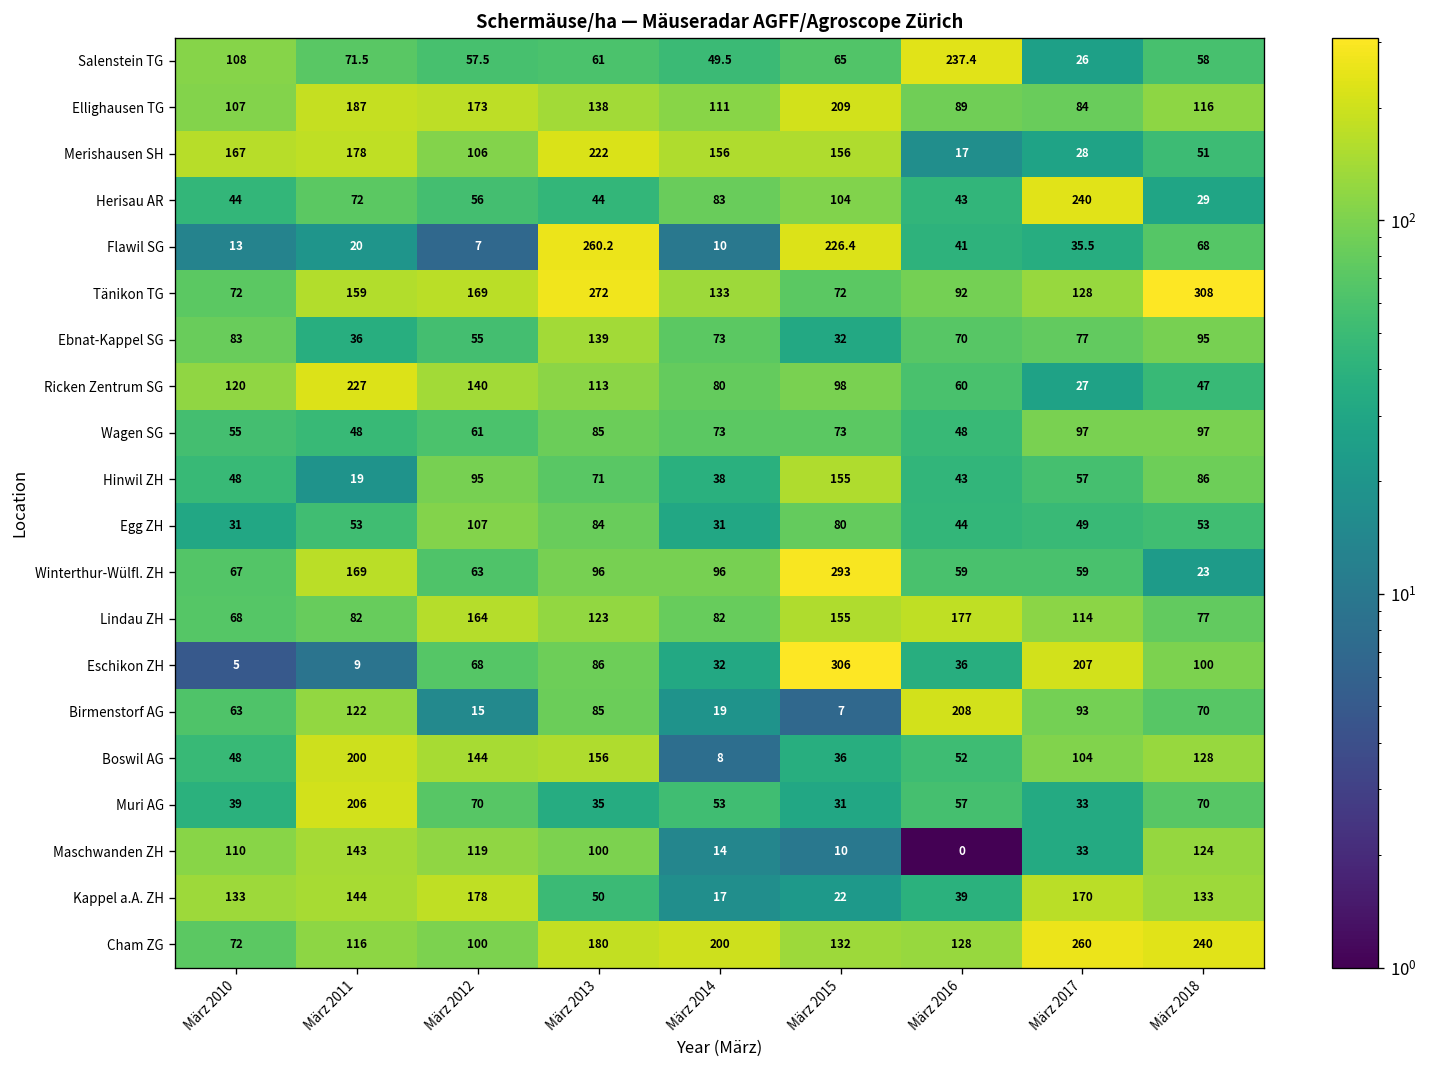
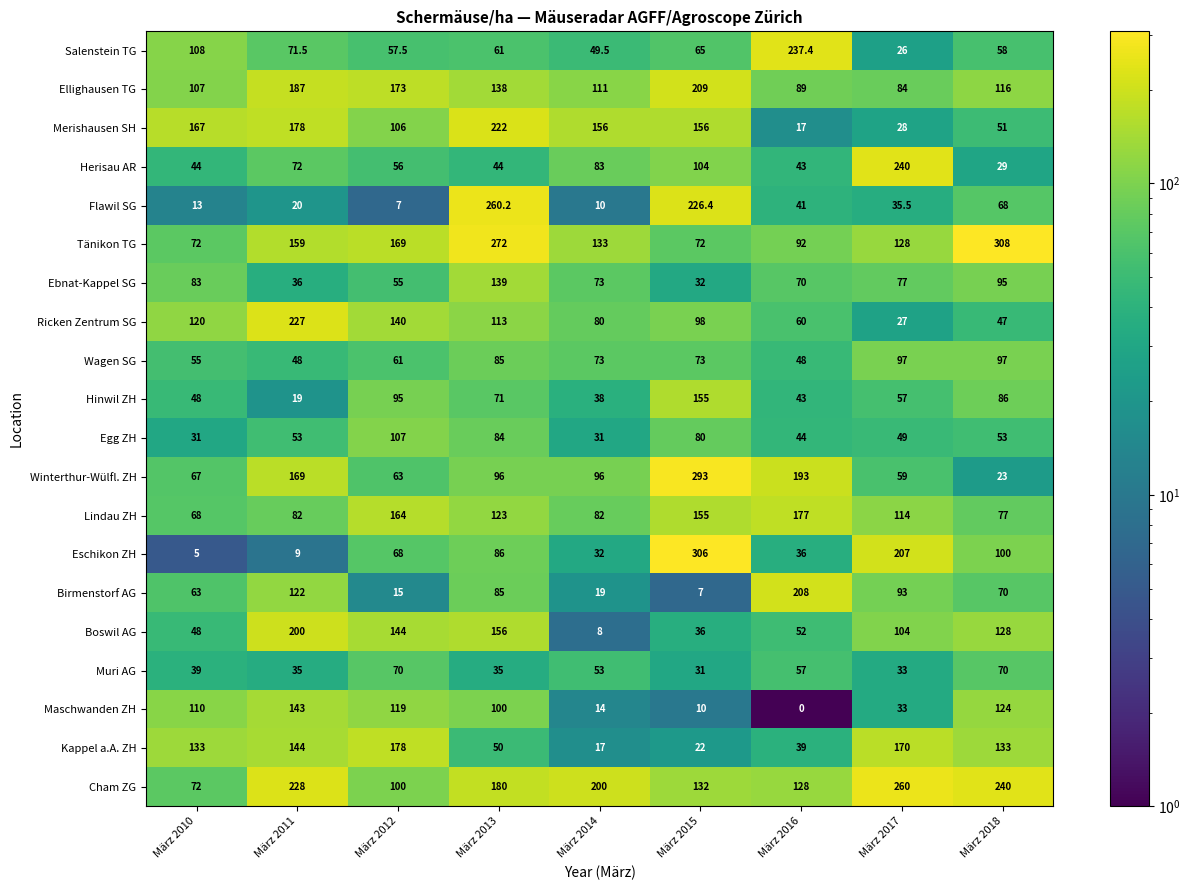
  {
    "Salenstein TG": {
      "März 2010": 108,
      "März 2011": 71.5,
      "März 2012": 57.5,
      "März 2013": 61,
      "März 2014": 49.5,
      "März 2015": 65,
      "März 2016": 237.4,
      "März 2017": 26,
      "März 2018": 58
    },
    "Ellighausen TG": {
      "März 2010": 107,
      "März 2011": 187,
      "März 2012": 173,
      "März 2013": 138,
      "März 2014": 111,
      "März 2015": 209,
      "März 2016": 89,
      "März 2017": 84,
      "März 2018": 116
    },
    "Merishausen SH": {
      "März 2010": 167,
      "März 2011": 178,
      "März 2012": 106,
      "März 2013": 222,
      "März 2014": 156,
      "März 2015": 156,
      "März 2016": 17,
      "März 2017": 28,
      "März 2018": 51
    },
    "Herisau AR": {
      "März 2010": 44,
      "März 2011": 72,
      "März 2012": 56,
      "März 2013": 44,
      "März 2014": 83,
      "März 2015": 104,
      "März 2016": 43,
      "März 2017": 240,
      "März 2018": 29
    },
    "Flawil SG": {
      "März 2010": 13,
      "März 2011": 20,
      "März 2012": 7,
      "März 2013": 260.2,
      "März 2014": 10,
      "März 2015": 226.4,
      "März 2016": 41,
      "März 2017": 35.5,
      "März 2018": 68
    },
    "Tänikon TG": {
      "März 2010": 72,
      "März 2011": 159,
      "März 2012": 169,
      "März 2013": 272,
      "März 2014": 133,
      "März 2015": 72,
      "März 2016": 92,
      "März 2017": 128,
      "März 2018": 308
    },
    "Ebnat-Kappel SG": {
      "März 2010": 83,
      "März 2011": 36,
      "März 2012": 55,
      "März 2013": 139,
      "März 2014": 73,
      "März 2015": 32,
      "März 2016": 70,
      "März 2017": 77,
      "März 2018": 95
    },
    "Ricken Zentrum SG": {
      "März 2010": 120,
      "März 2011": 227,
      "März 2012": 140,
      "März 2013": 113,
      "März 2014": 80,
      "März 2015": 98,
      "März 2016": 60,
      "März 2017": 27,
      "März 2018": 47
    },
    "Wagen SG": {
      "März 2010": 55,
      "März 2011": 48,
      "März 2012": 61,
      "März 2013": 85,
      "März 2014": 73,
      "März 2015": 73,
      "März 2016": 48,
      "März 2017": 97,
      "März 2018": 97
    },
    "Hinwil ZH": {
      "März 2010": 48,
      "März 2011": 19,
      "März 2012": 95,
      "März 2013": 71,
      "März 2014": 38,
      "März 2015": 155,
      "März 2016": 43,
      "März 2017": 57,
      "März 2018": 86
    },
    "Egg ZH": {
      "März 2010": 31,
      "März 2011": 53,
      "März 2012": 107,
      "März 2013": 84,
      "März 2014": 31,
      "März 2015": 80,
      "März 2016": 44,
      "März 2017": 49,
      "März 2018": 53
    },
    "Winterthur-Wülfl. ZH": {
      "März 2010": 67,
      "März 2011": 169,
      "März 2012": 63,
      "März 2013": 96,
      "März 2014": 96,
      "März 2015": 293,
-     "März 2016": 59,
+     "März 2016": 193,
      "März 2017": 59,
      "März 2018": 23
    },
    "Lindau ZH": {
      "März 2010": 68,
      "März 2011": 82,
      "März 2012": 164,
      "März 2013": 123,
      "März 2014": 82,
      "März 2015": 155,
      "März 2016": 177,
      "März 2017": 114,
      "März 2018": 77
    },
    "Eschikon ZH": {
      "März 2010": 5,
      "März 2011": 9,
      "März 2012": 68,
      "März 2013": 86,
      "März 2014": 32,
      "März 2015": 306,
      "März 2016": 36,
      "März 2017": 207,
      "März 2018": 100
    },
    "Birmenstorf AG": {
      "März 2010": 63,
      "März 2011": 122,
      "März 2012": 15,
      "März 2013": 85,
      "März 2014": 19,
      "März 2015": 7,
      "März 2016": 208,
      "März 2017": 93,
      "März 2018": 70
    },
    "Boswil AG": {
      "März 2010": 48,
      "März 2011": 200,
      "März 2012": 144,
      "März 2013": 156,
      "März 2014": 8,
      "März 2015": 36,
      "März 2016": 52,
      "März 2017": 104,
      "März 2018": 128
    },
    "Muri AG": {
      "März 2010": 39,
-     "März 2011": 206,
+     "März 2011": 35,
      "März 2012": 70,
      "März 2013": 35,
      "März 2014": 53,
      "März 2015": 31,
      "März 2016": 57,
      "März 2017": 33,
      "März 2018": 70
    },
    "Maschwanden ZH": {
      "März 2010": 110,
      "März 2011": 143,
      "März 2012": 119,
      "März 2013": 100,
      "März 2014": 14,
      "März 2015": 10,
      "März 2016": 0,
      "März 2017": 33,
      "März 2018": 124
    },
    "Kappel a.A. ZH": {
      "März 2010": 133,
      "März 2011": 144,
      "März 2012": 178,
      "März 2013": 50,
      "März 2014": 17,
      "März 2015": 22,
      "März 2016": 39,
      "März 2017": 170,
      "März 2018": 133
    },
    "Cham ZG": {
      "März 2010": 72,
-     "März 2011": 116,
+     "März 2011": 228,
      "März 2012": 100,
      "März 2013": 180,
      "März 2014": 200,
      "März 2015": 132,
      "März 2016": 128,
      "März 2017": 260,
      "März 2018": 240
    }
  }
